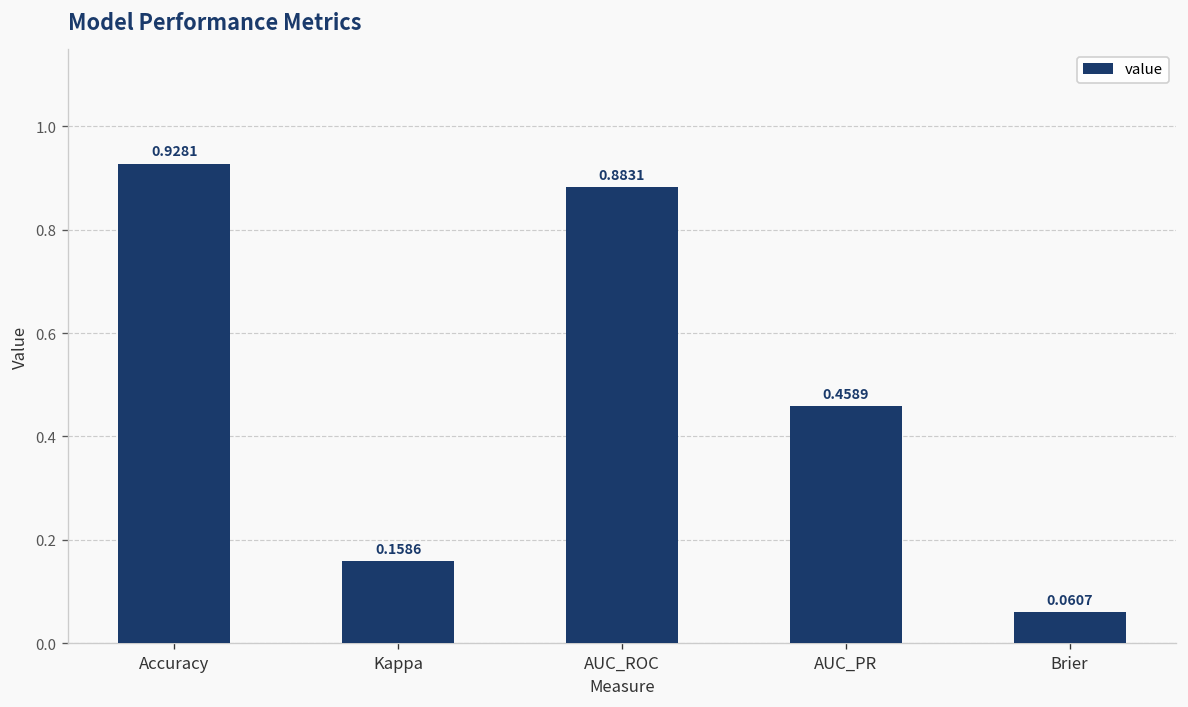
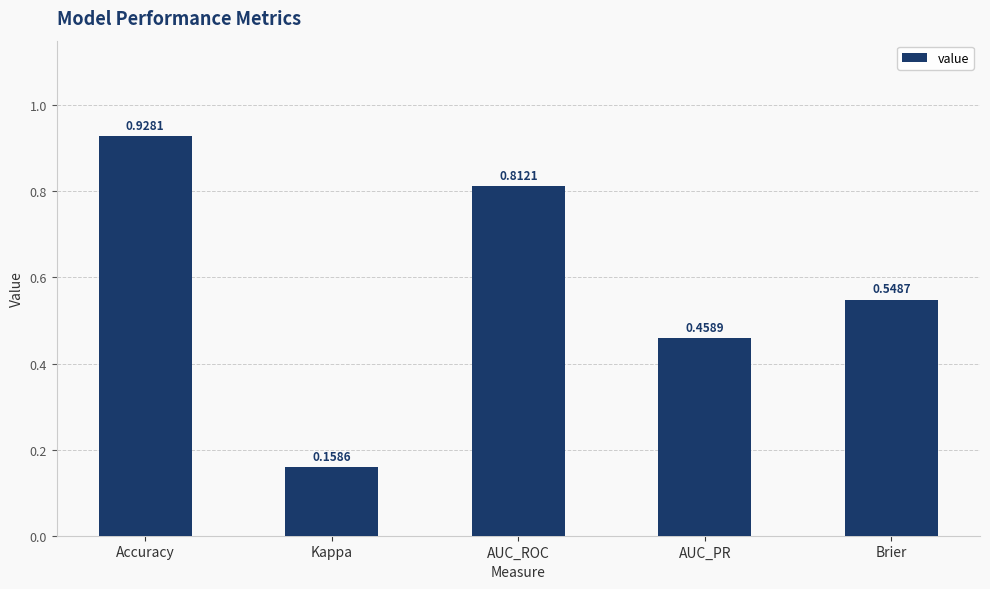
  {
    "Accuracy": 0.9281,
    "Kappa": 0.1586,
-   "AUC_ROC": 0.8831,
+   "AUC_ROC": 0.8121,
    "AUC_PR": 0.4589,
-   "Brier": 0.0607
+   "Brier": 0.5487
  }
